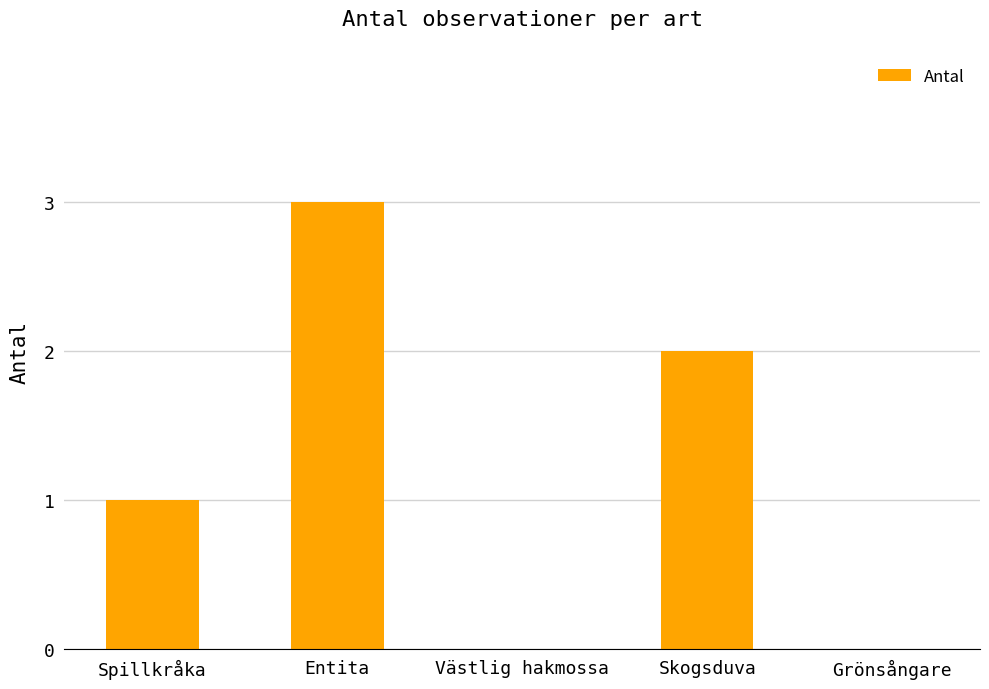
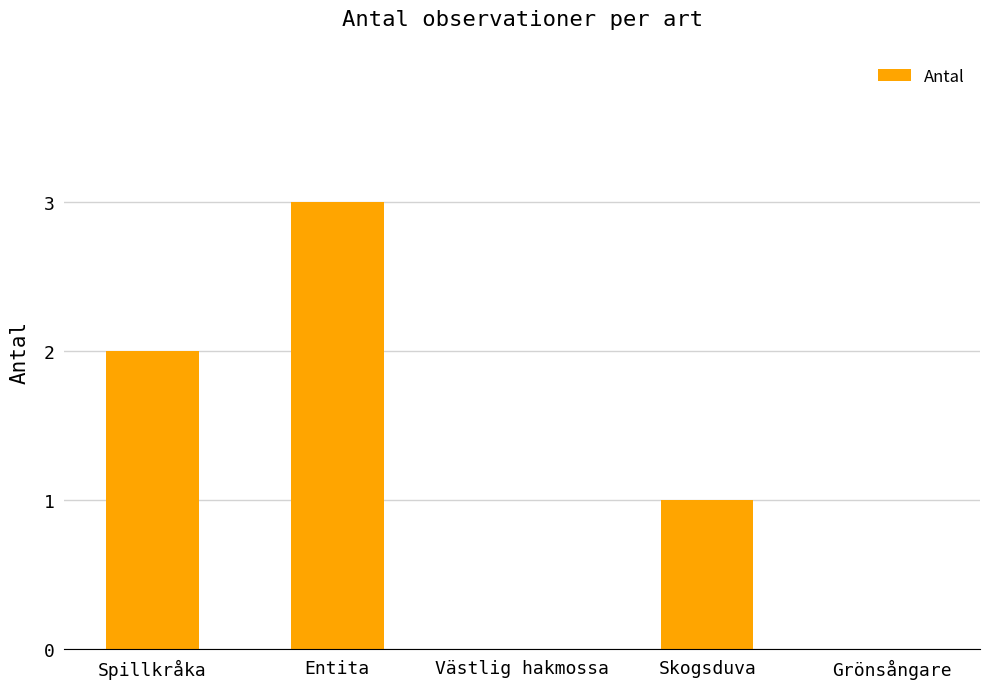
  {
-   "Spillkråka": 1,
+   "Spillkråka": 2,
    "Entita": 3,
    "Västlig hakmossa": 0,
-   "Skogsduva": 2,
+   "Skogsduva": 1,
    "Grönsångare": 0
  }
